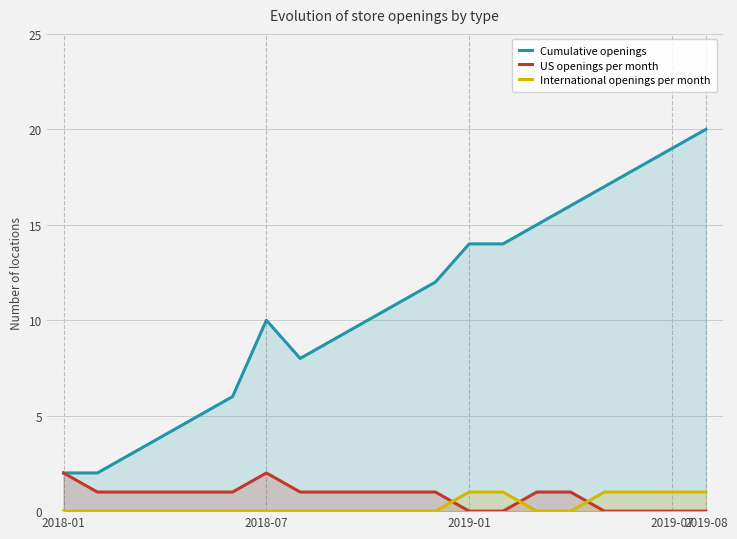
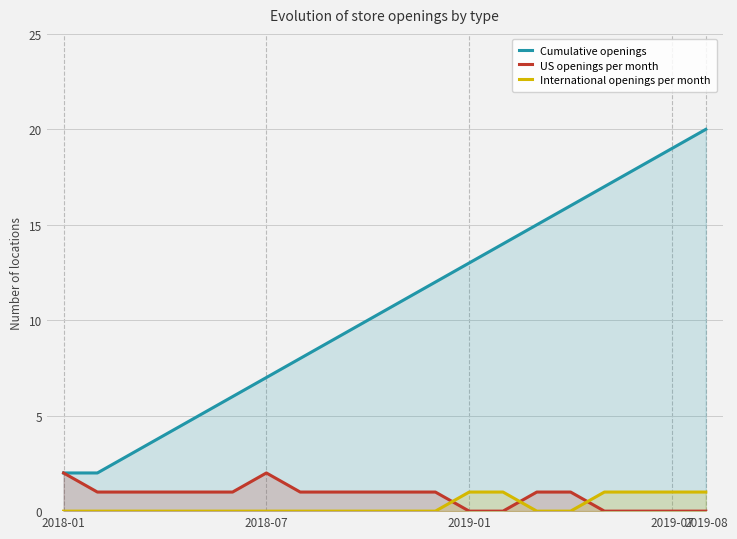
  {
    "Cumulative openings": {
-     "2018-07": 10,
-     "2019-01": 14
+     "2018-07": 7,
+     "2019-01": 13
    },
    "US openings per month": {
      "2018-07": 2,
      "2019-01": 0
    },
    "International openings per month": {
      "2018-01": 0,
      "2018-07": 0,
      "2019-01": 1
    }
  }
